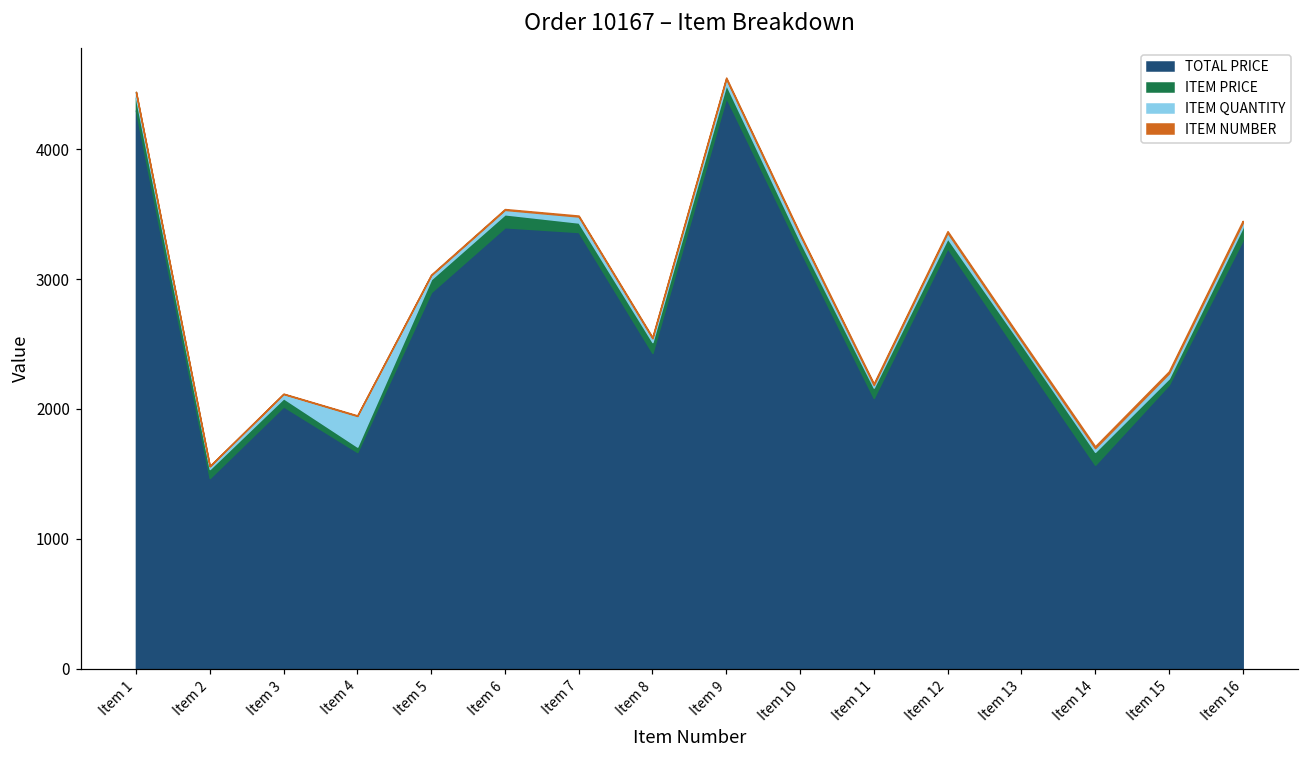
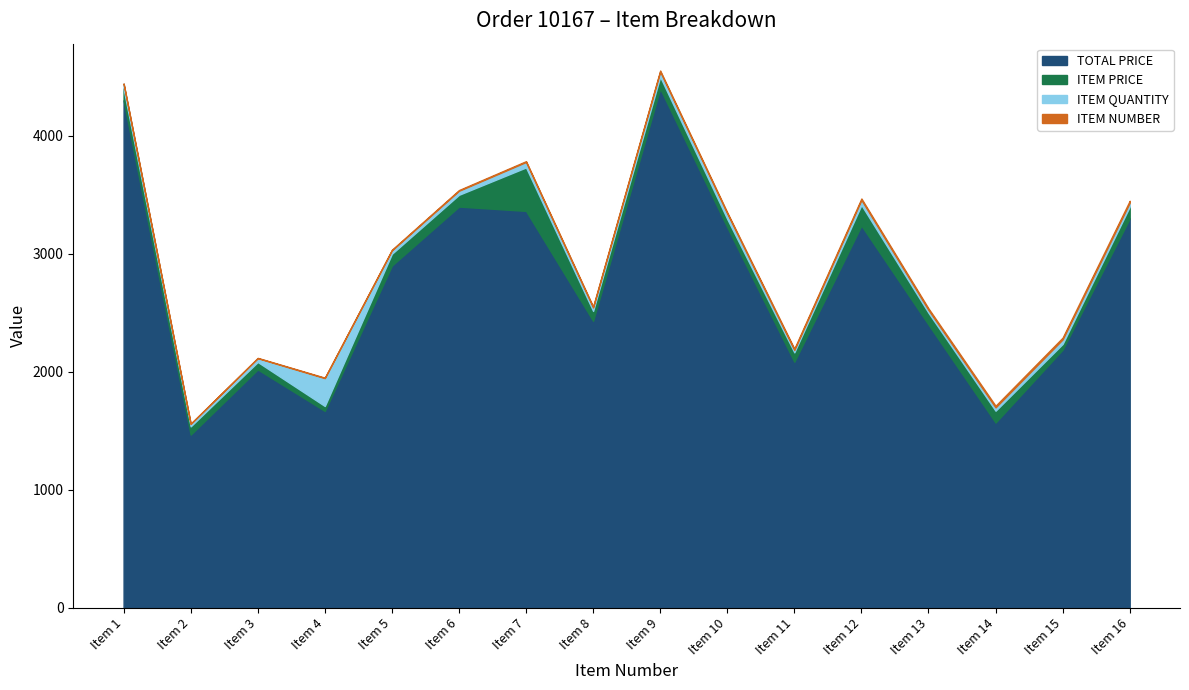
  {
    "ITEM PRICE": {
-     "Item 7": 70,
-     "Item 12": 80
+     "Item 7": 370,
+     "Item 12": 170
    }
  }
